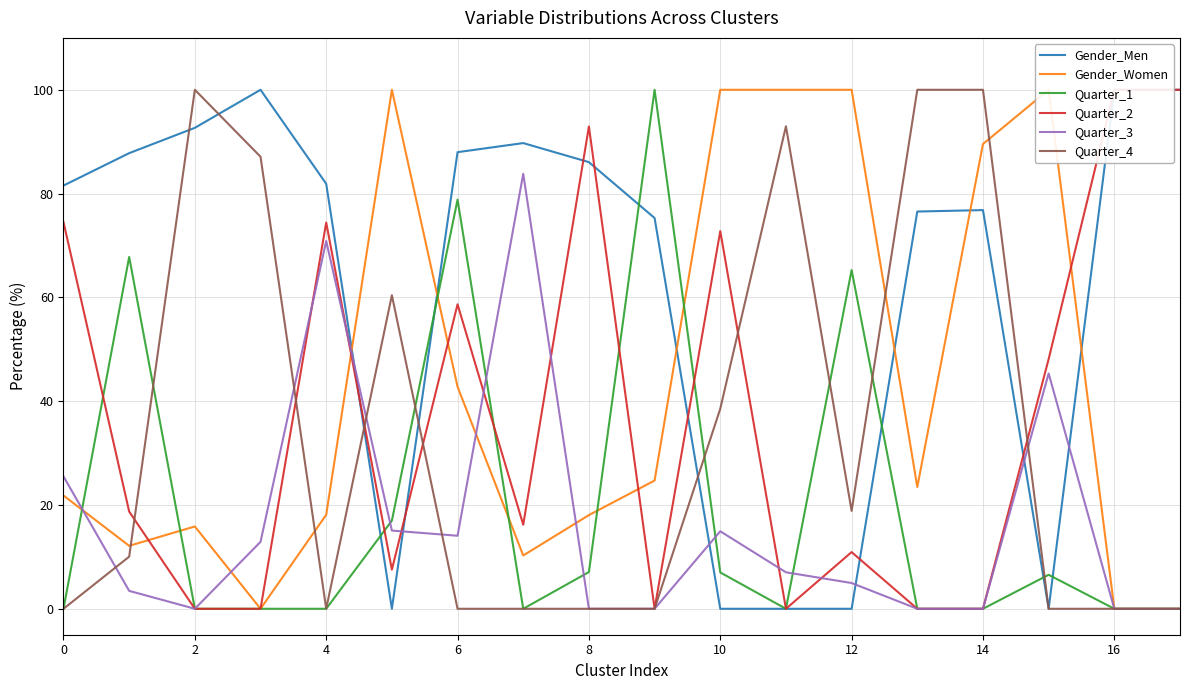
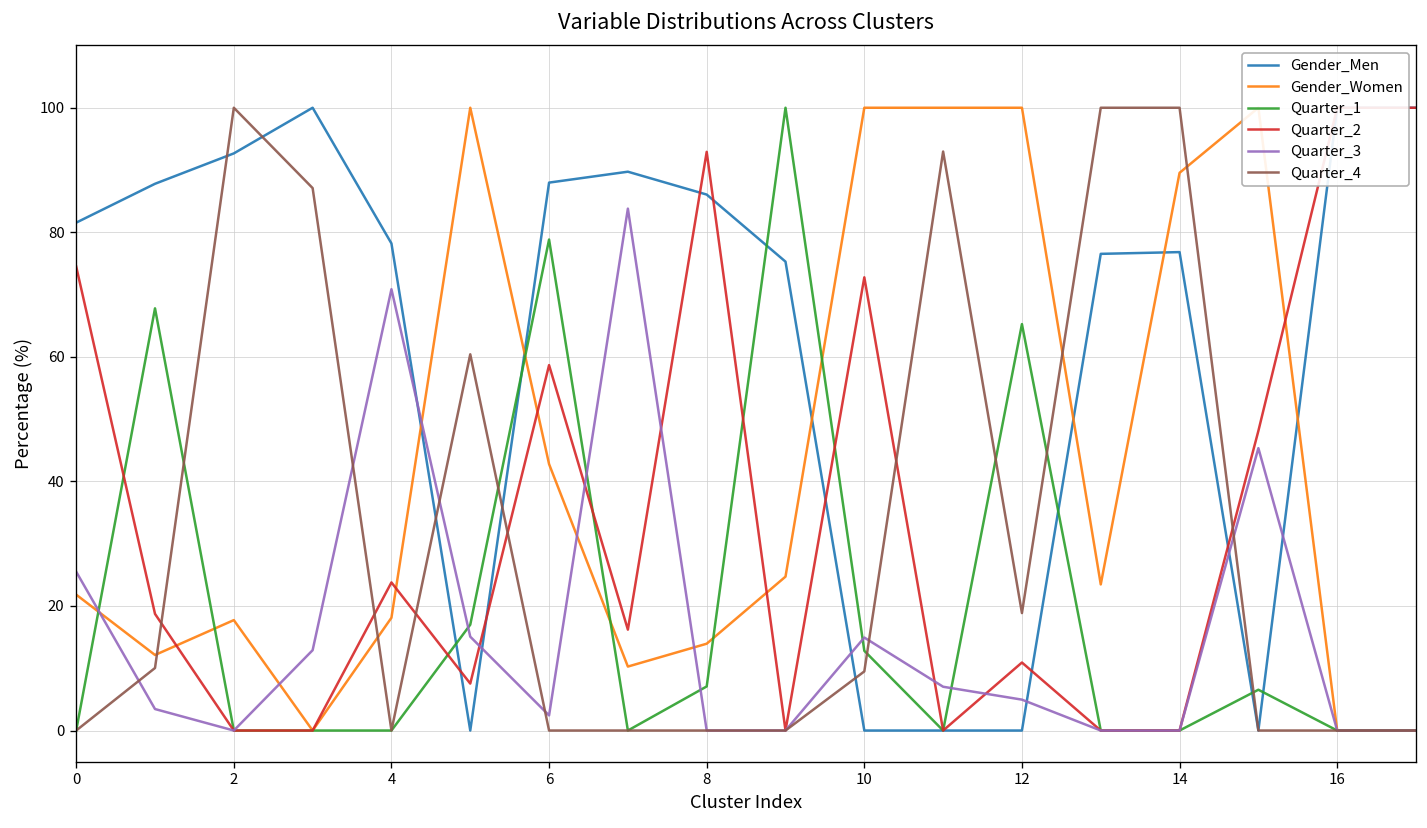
  {
    "Gender_Men": {
      "0": 82,
      "2": 93,
-     "4": 82,
+     "4": 78,
      "6": 88,
      "8": 86,
      "10": 0,
      "12": 0,
      "14": 77
    },
    "Gender_Women": {
      "0": 22,
-     "2": 16,
+     "2": 18,
      "4": 18,
      "6": 43,
-     "8": 18,
+     "8": 14,
      "10": 100,
      "12": 100,
      "14": 90
    },
    "Quarter_1": {
      "6": 79,
      "8": 7,
-     "10": 7,
+     "10": 13,
      "12": 65
    },
    "Quarter_2": {
      "0": 75,
-     "4": 74,
+     "4": 24,
      "6": 59,
      "8": 93,
      "10": 73,
      "12": 11
    },
    "Quarter_3": {
      "0": 26,
      "4": 71,
-     "6": 14,
+     "6": 2,
      "10": 15,
      "12": 5
    },
    "Quarter_4": {
      "2": 100,
      "6": 0,
-     "10": 39,
+     "10": 9,
      "12": 19,
      "14": 100
    }
  }
